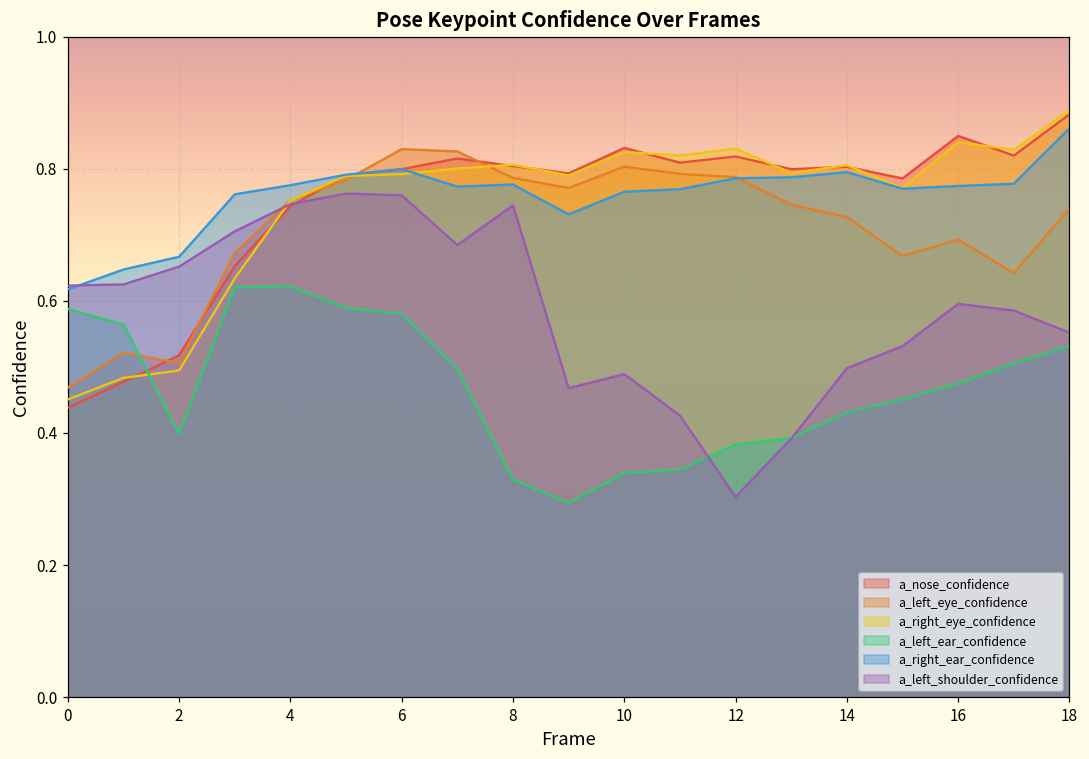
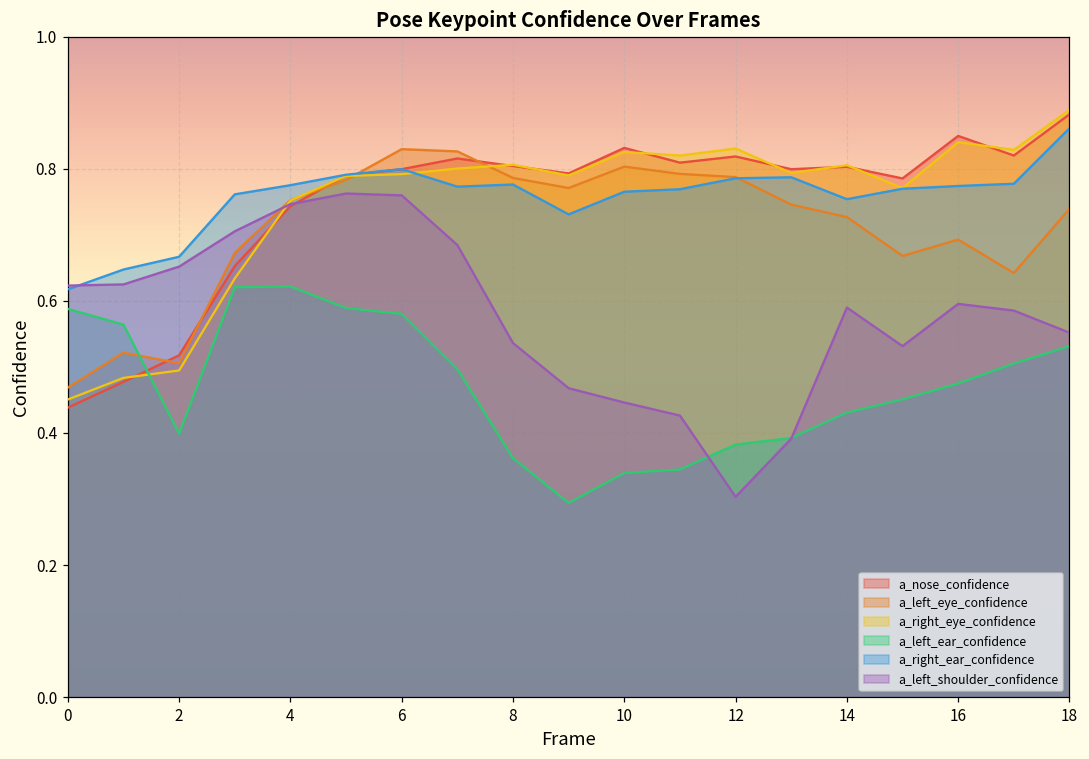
  {
    "a_left_ear_confidence": {
      "0": 0.59,
      "2": 0.40,
      "4": 0.62,
      "6": 0.58,
-     "8": 0.33,
+     "8": 0.36,
      "10": 0.34,
      "12": 0.38,
      "14": 0.43,
      "16": 0.47,
      "18": 0.53
    },
    "a_right_ear_confidence": {
      "0": 0.62,
      "2": 0.67,
      "4": 0.78,
      "8": 0.78,
      "10": 0.77,
-     "14": 0.79,
+     "14": 0.75,
      "16": 0.77,
      "18": 0.86
    },
    "a_left_shoulder_confidence": {
      "0": 0.62,
      "2": 0.65,
      "6": 0.76,
-     "8": 0.74,
-     "10": 0.49,
+     "8": 0.54,
+     "10": 0.45,
      "12": 0.30,
-     "14": 0.50,
+     "14": 0.59,
      "16": 0.60,
      "18": 0.55
    }
  }
